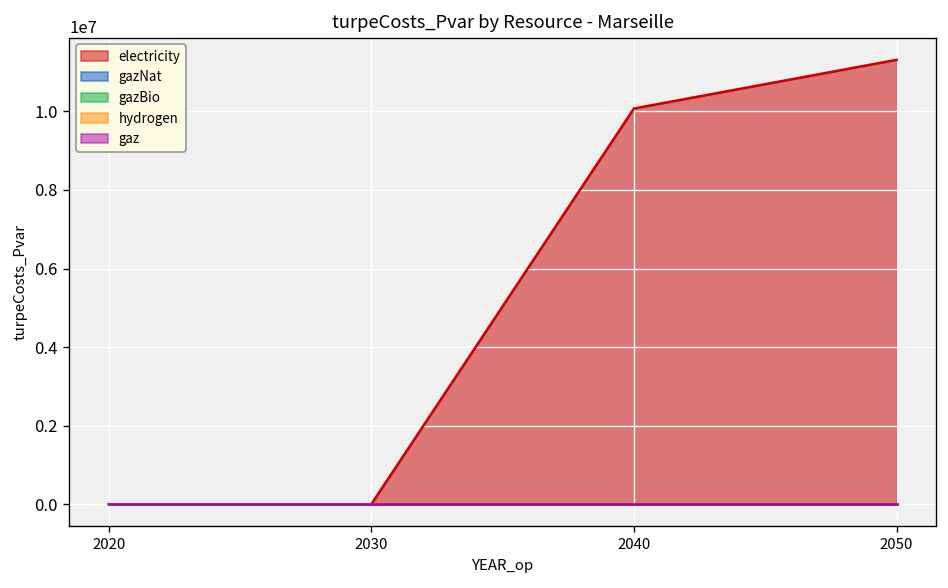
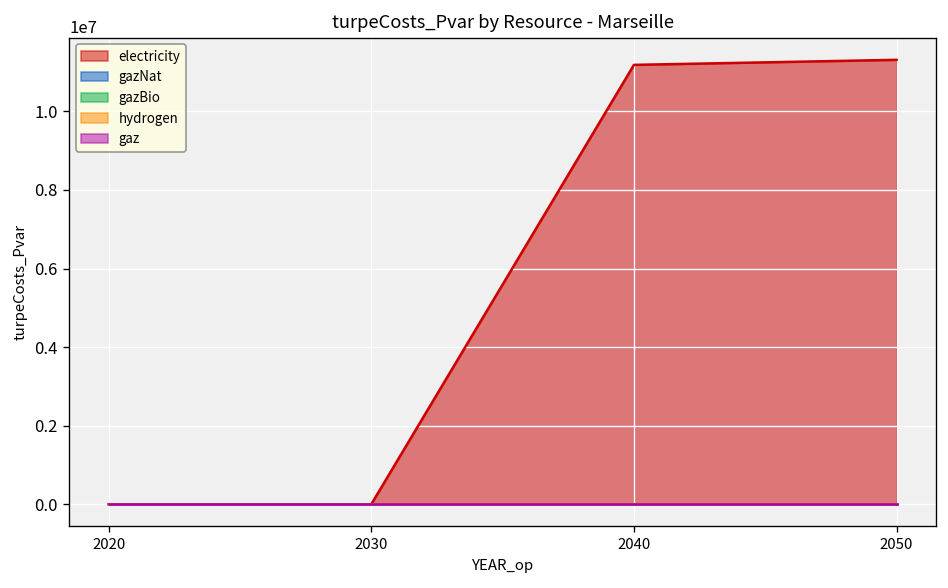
  {
    "electricity": {
-     "2040": 10100000,
+     "2040": 11200000,
      "2050": 11300000
    },
    "gaz": {
      "2040": 0,
      "2050": 0
    }
  }
